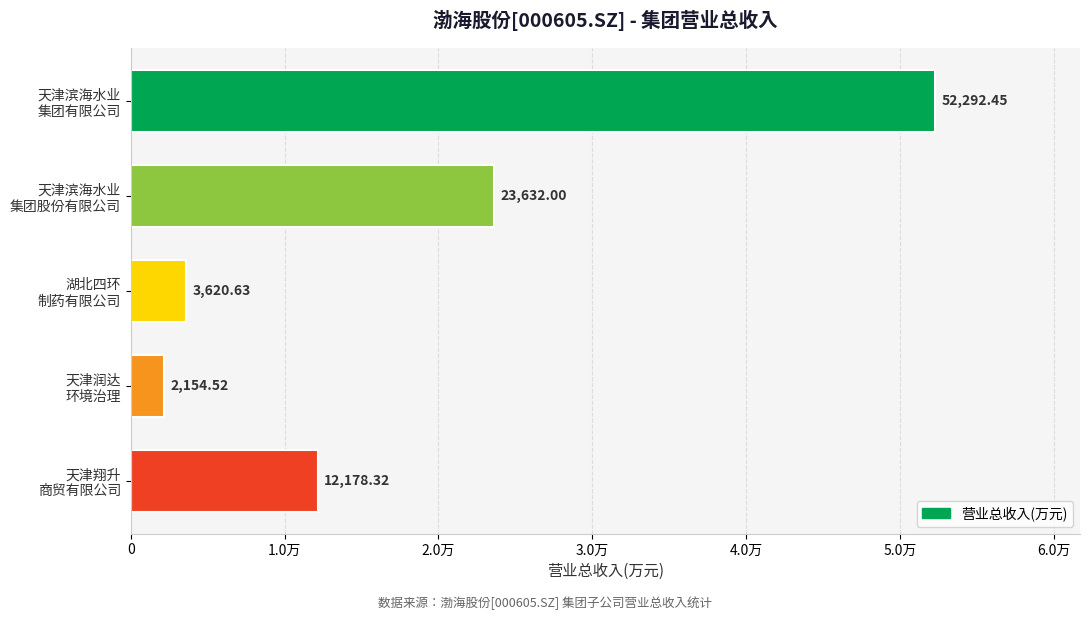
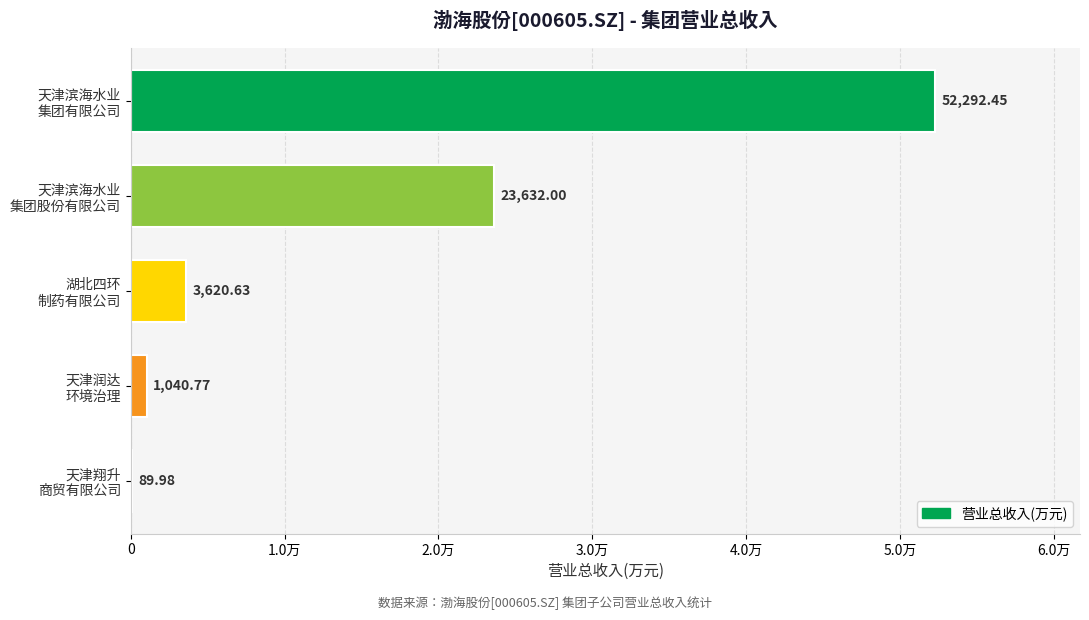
  {
    "天津滨海水业 集团有限公司": "52,292.45",
    "天津滨海水业 集团股份有限公司": "23,632.00",
    "湖北四环 制药有限公司": "3,620.63",
-   "天津润达 环境治理": "2,154.52",
-   "天津翔升 商贸有限公司": "12,178.32"
+   "天津润达 环境治理": "1,040.77",
+   "天津翔升 商贸有限公司": "89.98"
  }
